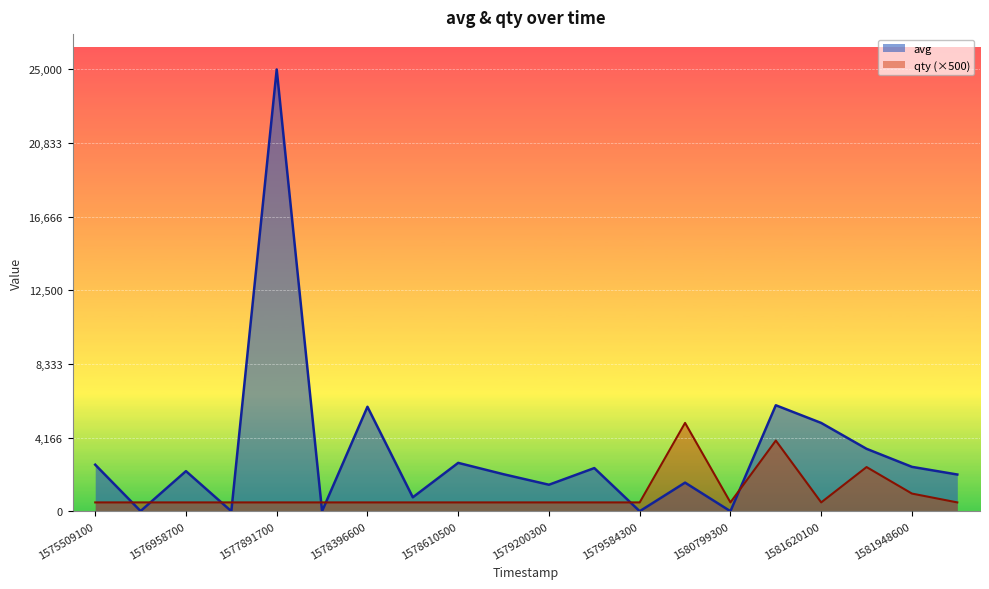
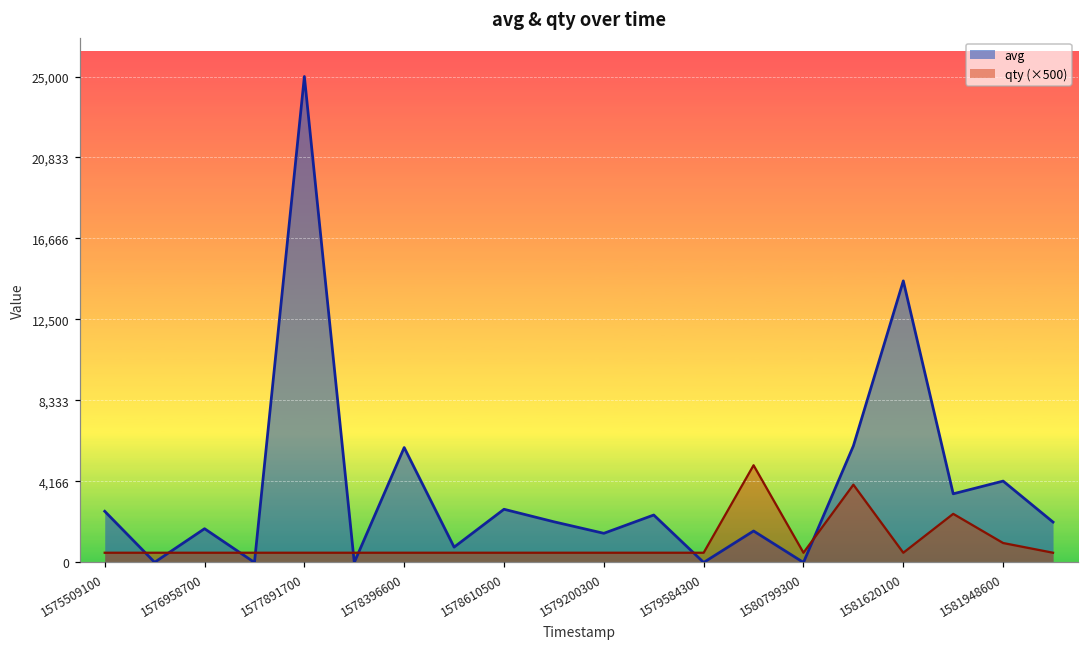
  {
    "avg": {
      "1575509100": "2,600",
-     "1576958700": "2,300",
+     "1576958700": "1,700",
      "1577891700": "25,000",
      "1578396600": "5,900",
      "1578610500": "2,700",
      "1579200300": "1,500",
      "1579584300": "0",
      "1580799300": "0",
-     "1581620100": "5,000",
-     "1581948600": "2,500"
+     "1581620100": "14,500",
+     "1581948600": "4,200"
    },
    "qty (×500)": {
      "1575509100": "500",
      "1576958700": "500",
      "1577891700": "500",
      "1578396600": "500",
      "1578610500": "500",
      "1579200300": "500",
      "1579584300": "500",
      "1580799300": "500",
      "1581620100": "500",
      "1581948600": "1,000"
    }
  }
